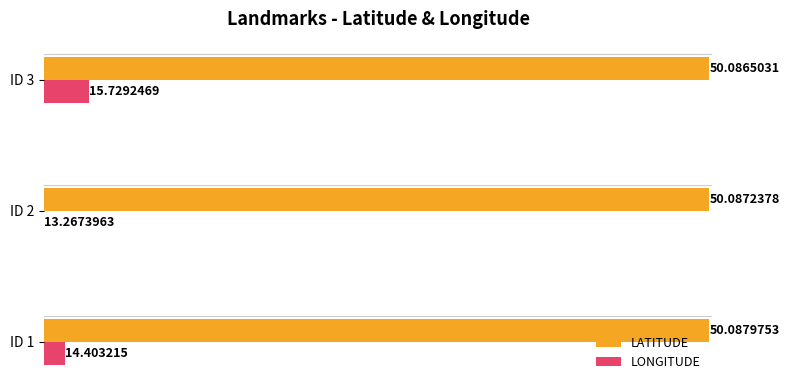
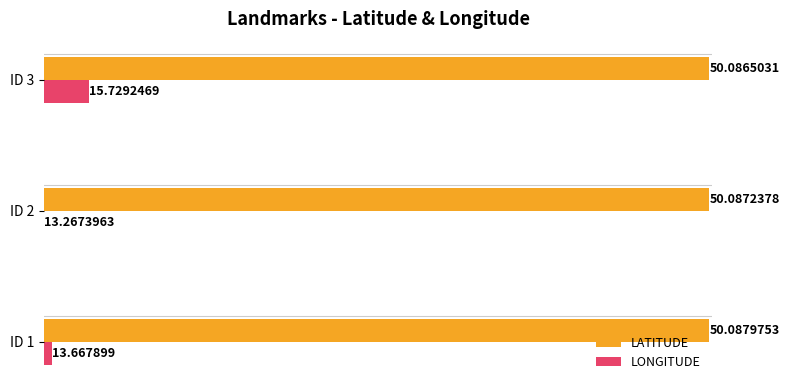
  {
    "LATITUDE": {
      "ID 3": 50.0865031,
      "ID 2": 50.0872378,
      "ID 1": 50.0879753
    },
    "LONGITUDE": {
      "ID 3": 15.7292469,
      "ID 2": 13.2673963,
-     "ID 1": 14.403215
+     "ID 1": 13.667899
    }
  }
